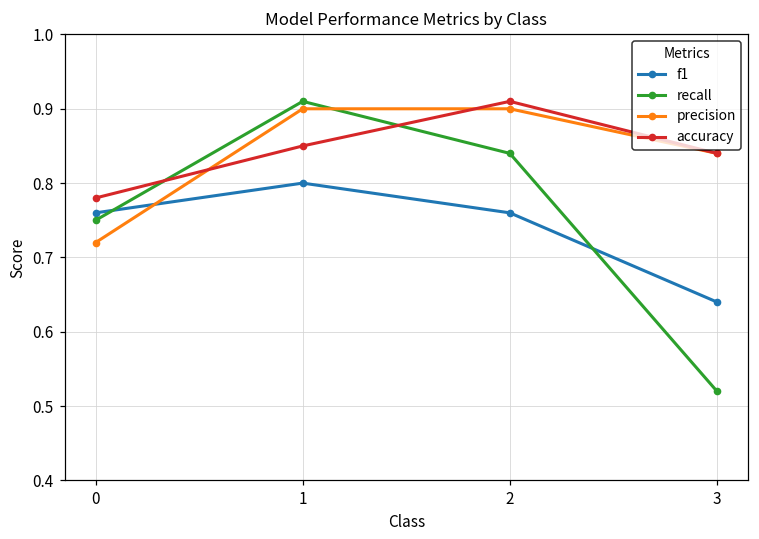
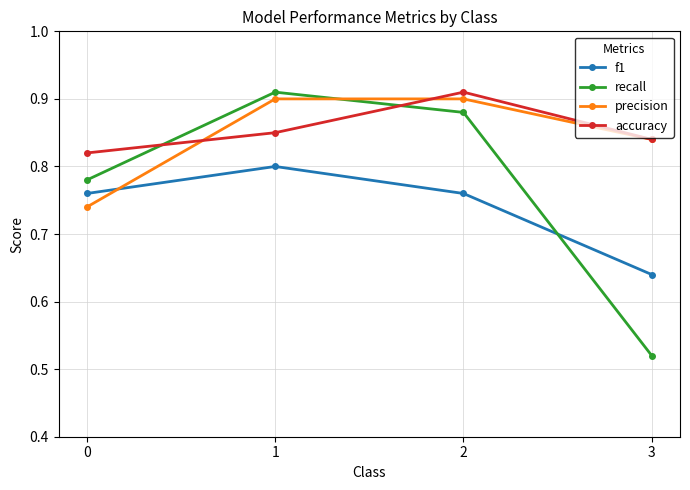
  {
    "f1": {
      "0": 0.76,
      "1": 0.80,
      "2": 0.76,
      "3": 0.64
    },
    "recall": {
-     "0": 0.75,
+     "0": 0.78,
      "1": 0.91,
-     "2": 0.84,
+     "2": 0.88,
      "3": 0.52
    },
    "precision": {
-     "0": 0.72,
+     "0": 0.74,
      "1": 0.90,
      "2": 0.90
    },
    "accuracy": {
-     "0": 0.78,
+     "0": 0.82,
      "1": 0.85,
      "2": 0.91
    }
  }
